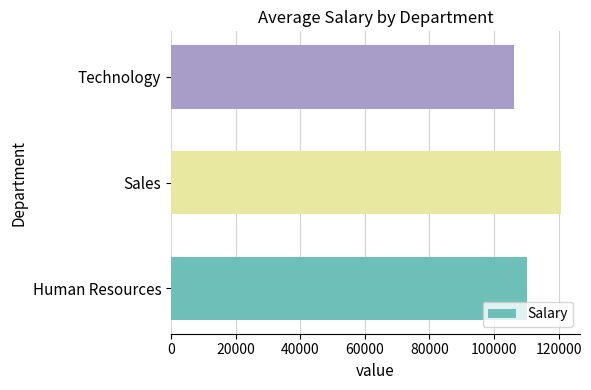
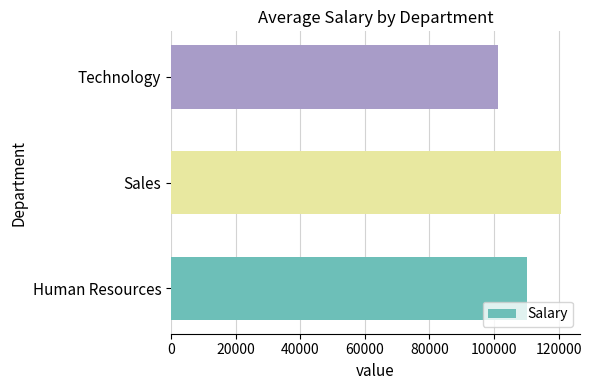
  {
-   "Technology": 106000,
+   "Technology": 101000,
    "Sales": 121000,
    "Human Resources": 110000
  }
